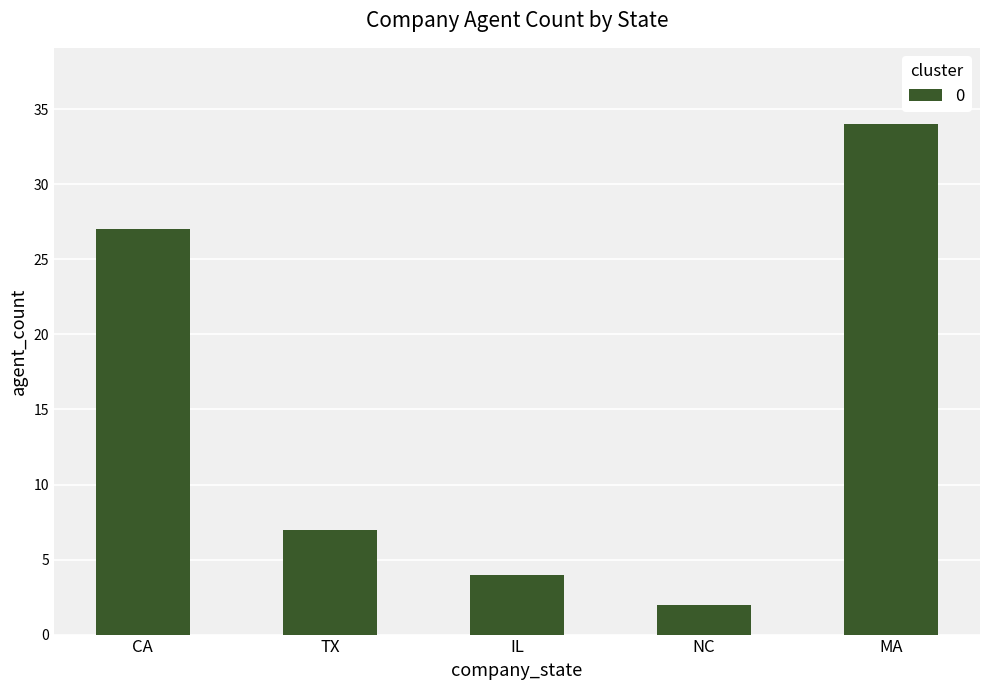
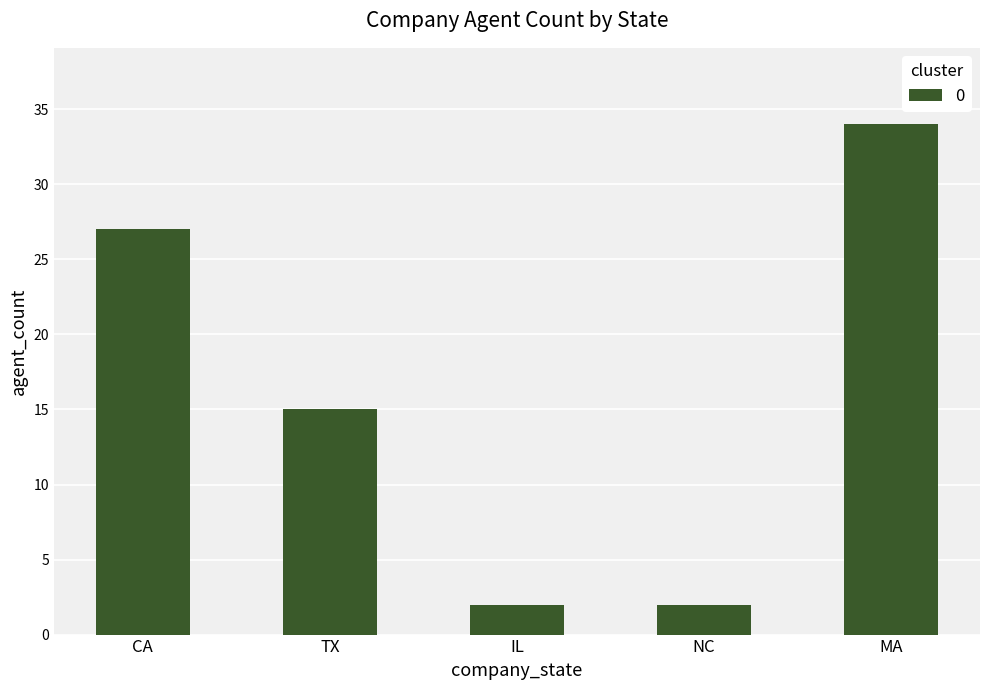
  {
    "CA": 27,
-   "TX": 7,
-   "IL": 4,
+   "TX": 15,
+   "IL": 2,
    "NC": 2,
    "MA": 34
  }
